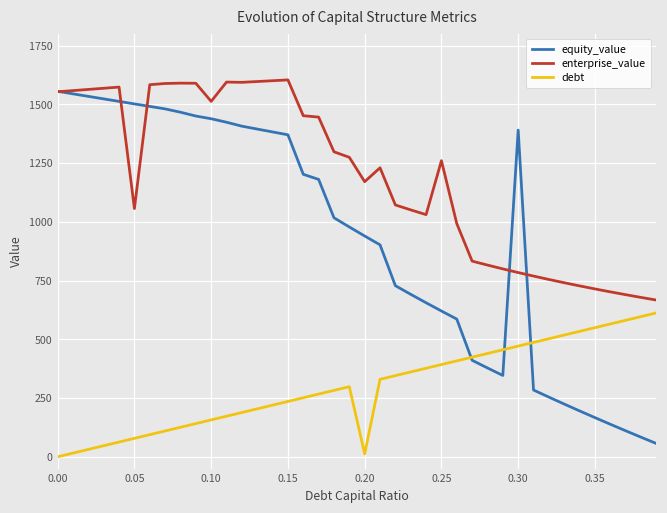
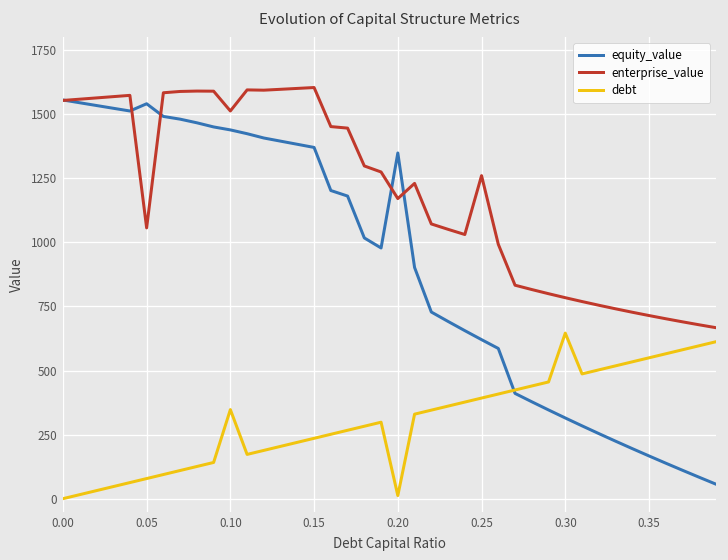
  {
    "equity_value": {
-     "0.05": 1500,
+     "0.05": 1540,
      "0.10": 1440,
      "0.15": 1370,
-     "0.20": 940,
+     "0.20": 1350,
      "0.25": 620,
-     "0.30": 1390,
+     "0.30": 310,
      "0.35": 170
    },
    "enterprise_value": {
      "0.05": 1060,
      "0.10": 1510,
      "0.15": 1600,
      "0.20": 1170,
      "0.25": 1260,
      "0.30": 780,
      "0.35": 710
    },
    "debt": {
      "0.00": 0,
      "0.05": 80,
-     "0.10": 160,
+     "0.10": 350,
      "0.15": 240,
      "0.20": 10,
      "0.25": 390,
-     "0.30": 470,
+     "0.30": 650,
      "0.35": 550
    }
  }
